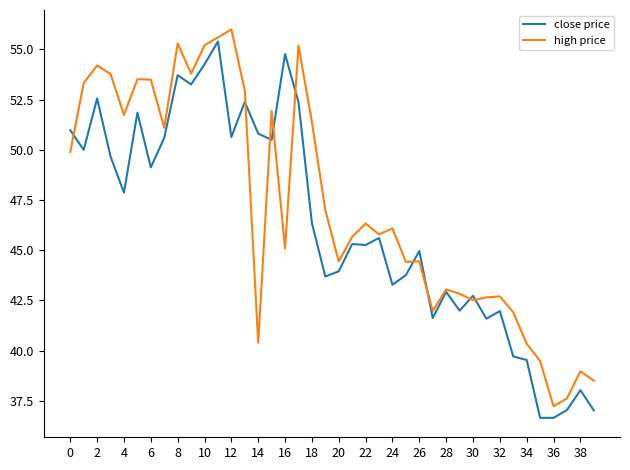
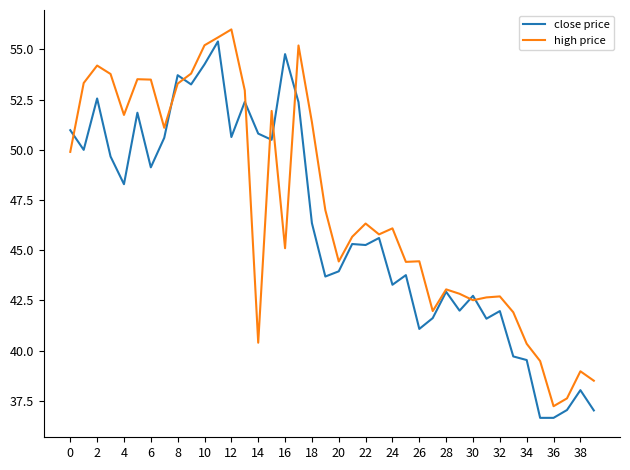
  {
    "close price": {
      "0": 51.0,
      "2": 52.6,
-     "4": 47.9,
+     "4": 48.3,
      "6": 49.1,
      "8": 53.7,
      "10": 54.3,
      "12": 50.6,
      "14": 50.8,
      "16": 54.8,
      "18": 46.4,
      "20": 44.0,
      "22": 45.3,
      "24": 43.3,
-     "26": 45.0,
+     "26": 41.1,
      "30": 42.7,
      "32": 42.0,
      "34": 39.5,
      "36": 36.7,
      "38": 38.0
    },
    "high price": {
      "0": 49.9,
      "2": 54.2,
      "4": 51.7,
      "6": 53.5,
-     "8": 55.3,
+     "8": 53.3,
      "10": 55.2,
      "12": 56.0,
      "14": 40.4,
      "16": 45.1,
      "18": 51.4,
      "20": 44.4,
      "22": 46.3,
      "24": 46.1,
      "26": 44.5,
      "30": 42.5,
      "32": 42.7,
      "34": 40.3,
      "36": 37.2,
      "38": 39.0
    }
  }
